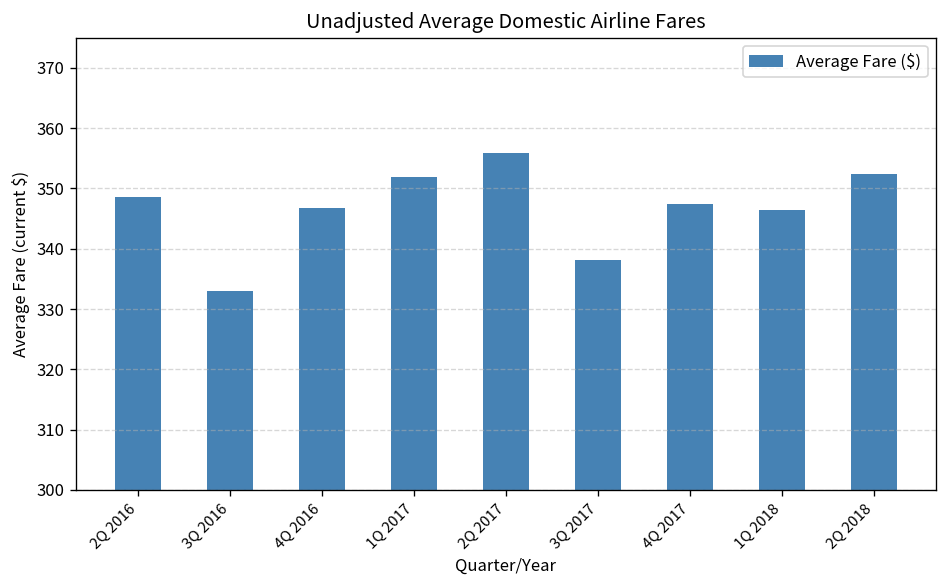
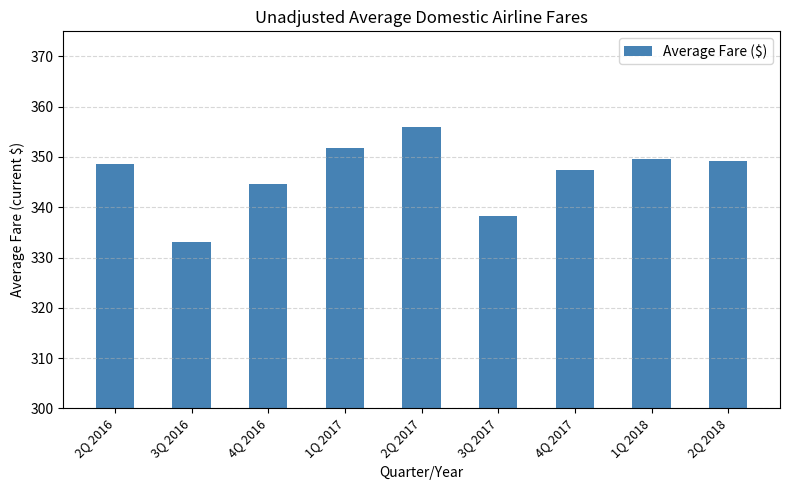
  {
    "2Q 2016": 349,
    "3Q 2016": 333,
-   "4Q 2016": 347,
+   "4Q 2016": 345,
    "1Q 2017": 352,
    "2Q 2017": 356,
    "3Q 2017": 338,
    "4Q 2017": 347,
-   "1Q 2018": 346,
-   "2Q 2018": 352
+   "1Q 2018": 350,
+   "2Q 2018": 349
  }
